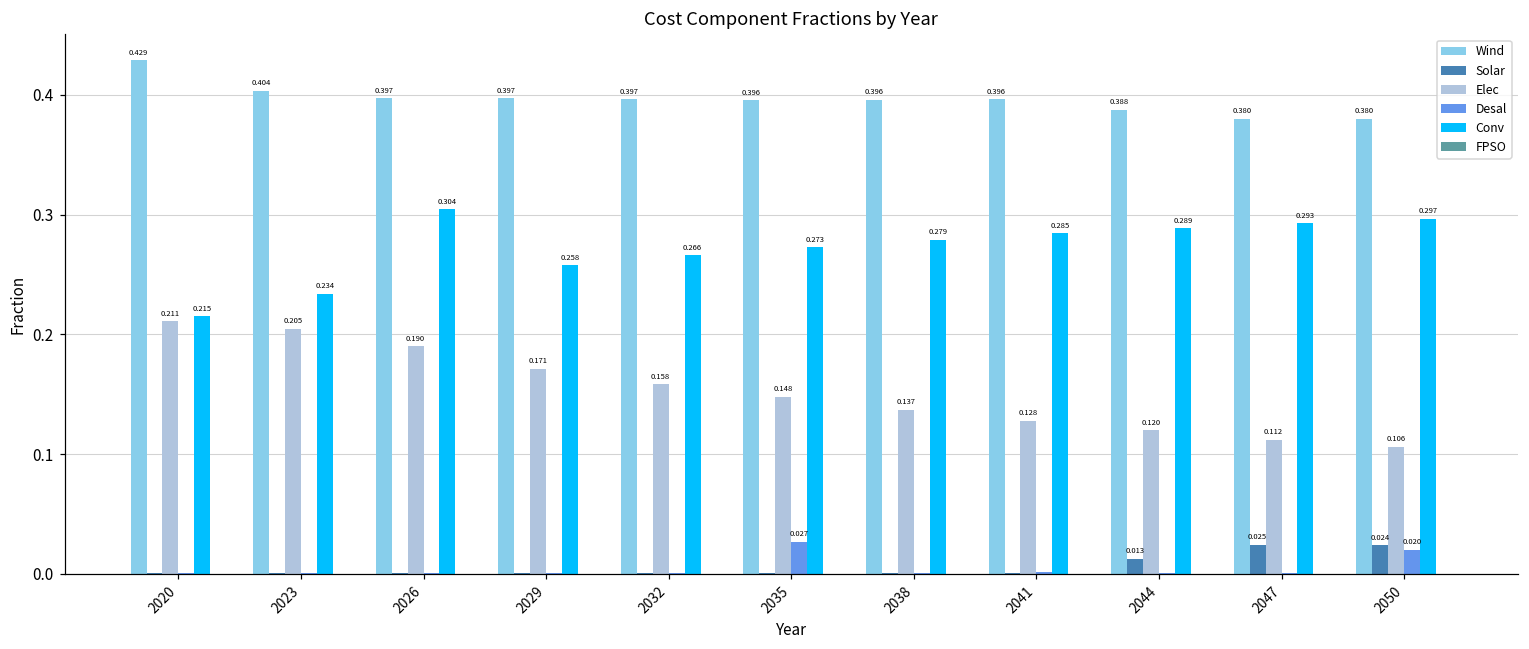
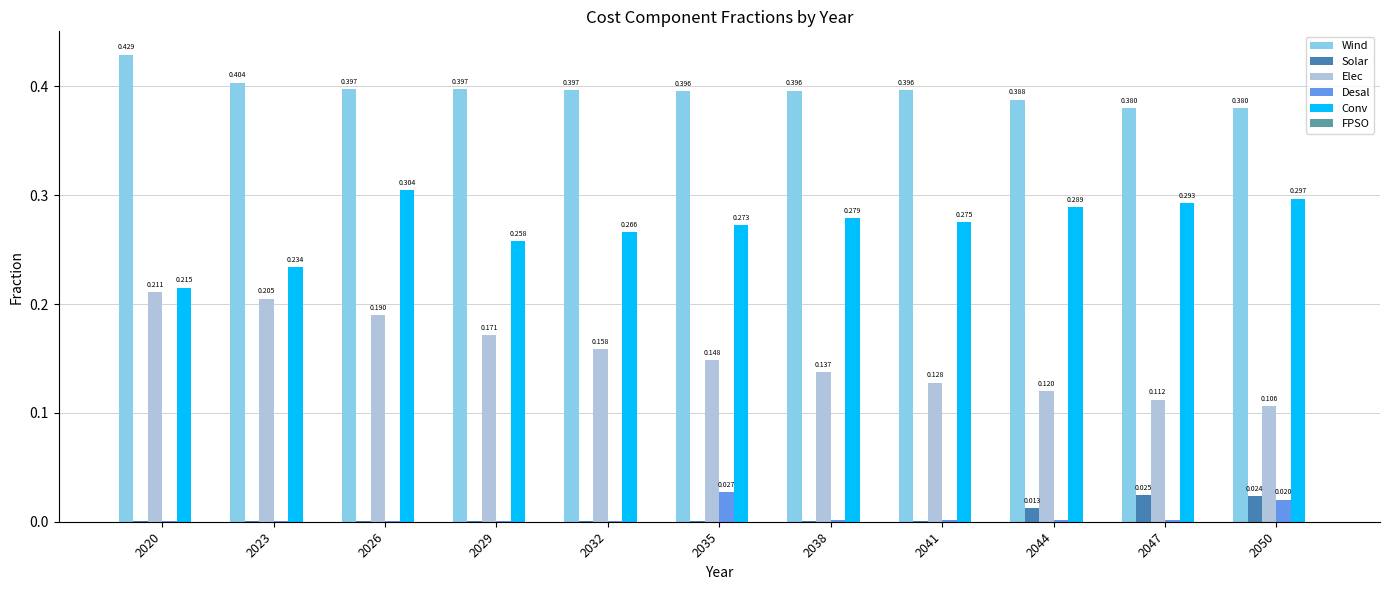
  {
    "Desal": {
      "2035": 0.027,
      "2050": 0.020
    },
    "Conv": {
      "2020": 0.215,
      "2023": 0.234,
      "2026": 0.304,
      "2029": 0.258,
      "2032": 0.266,
      "2035": 0.273,
      "2038": 0.279,
-     "2041": 0.285,
+     "2041": 0.275,
      "2044": 0.289,
      "2047": 0.293,
      "2050": 0.297
    }
  }
